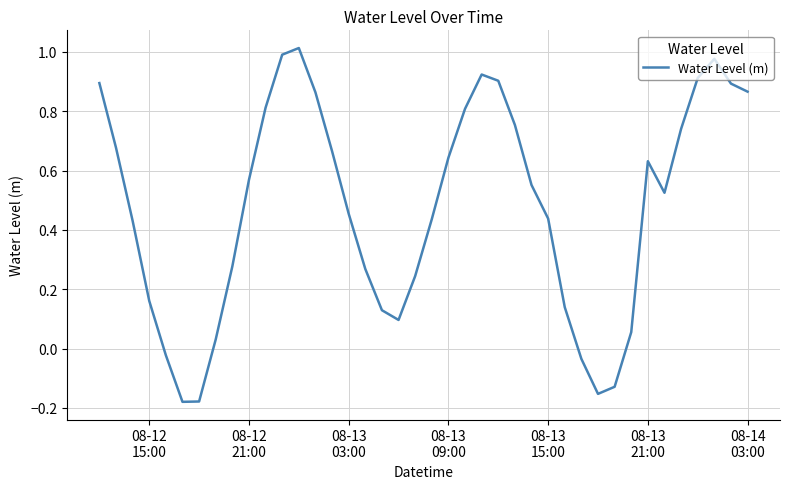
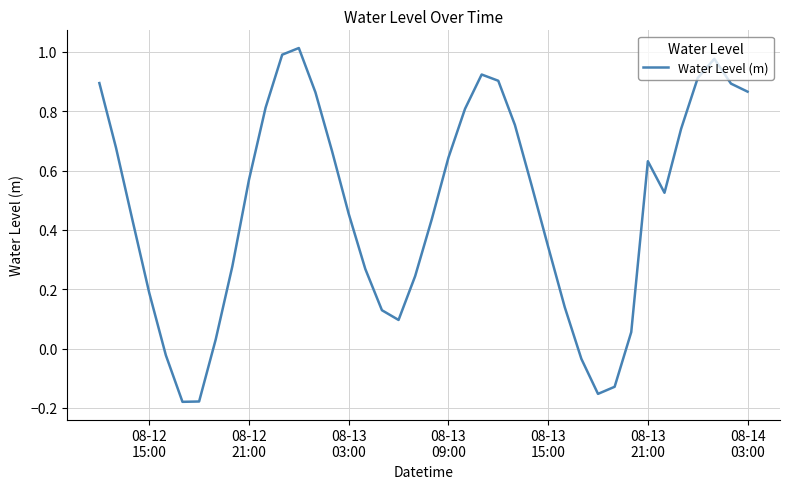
  {
-   "08-12 15:00": 0.16,
+   "08-12 15:00": 0.19,
    "08-12 21:00": 0.57,
    "08-13 03:00": 0.45,
    "08-13 09:00": 0.64,
-   "08-13 15:00": 0.44,
+   "08-13 15:00": 0.34,
    "08-13 21:00": 0.63,
    "08-14 03:00": 0.87
  }
